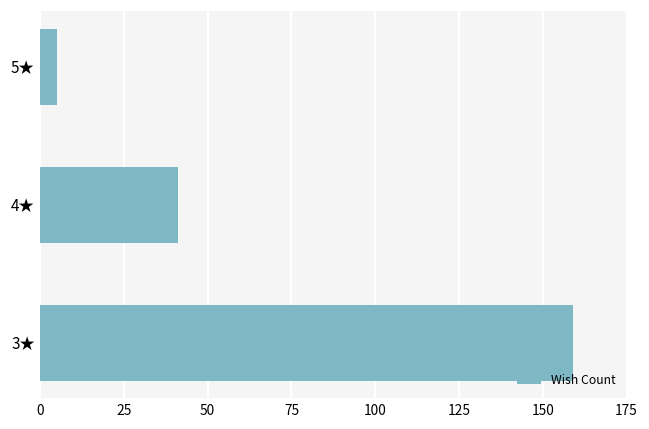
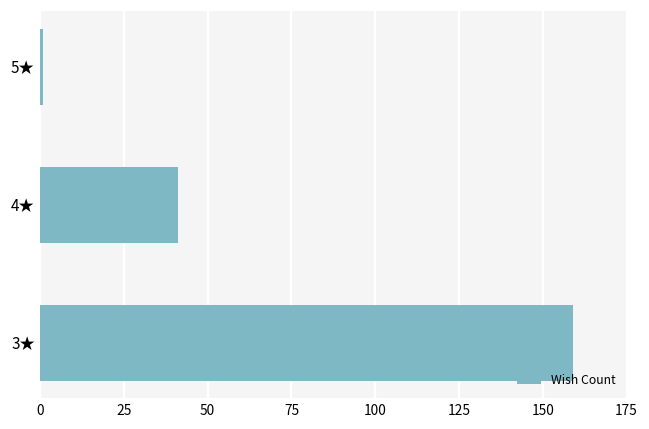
  {
-   "5★": 5,
+   "5★": 1,
    "4★": 41,
    "3★": 159
  }
